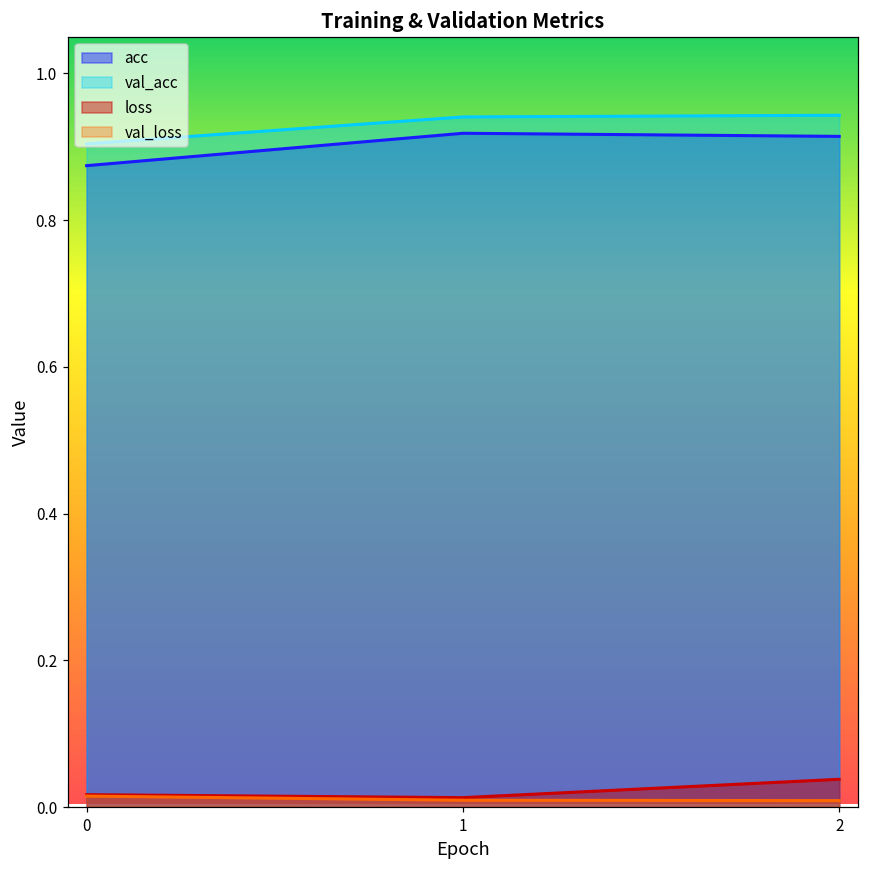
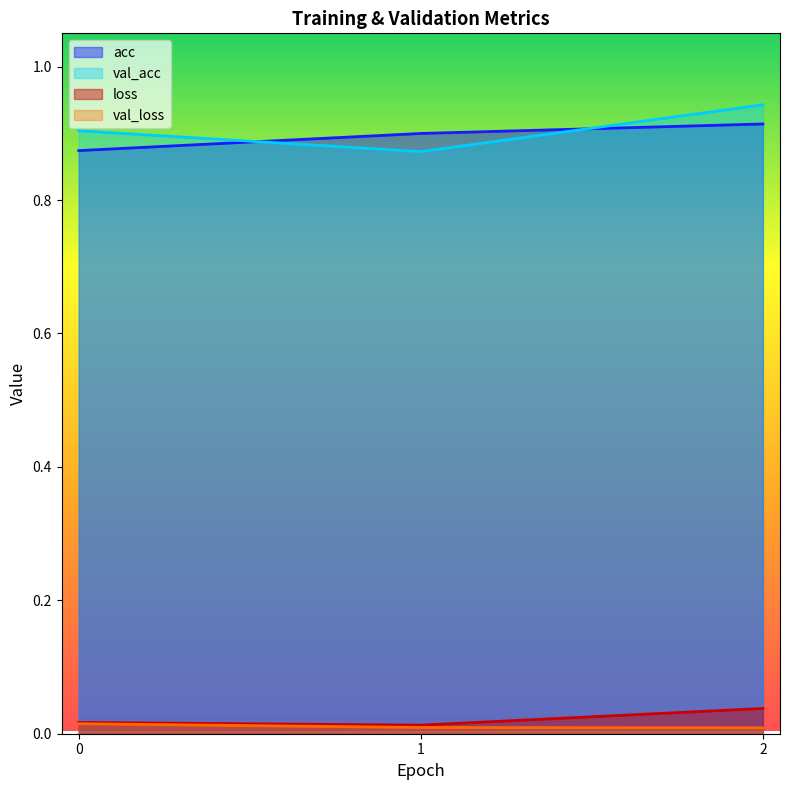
  {
    "acc": {
      "0": 0.87,
-     "1": 0.92,
+     "1": 0.90,
      "2": 0.91
    },
    "val_acc": {
      "0": 0.90,
-     "1": 0.94,
+     "1": 0.87,
      "2": 0.94
    },
    "loss": {
      "2": 0.04
    },
    "val_loss": {
      "2": 0.01
    }
  }
